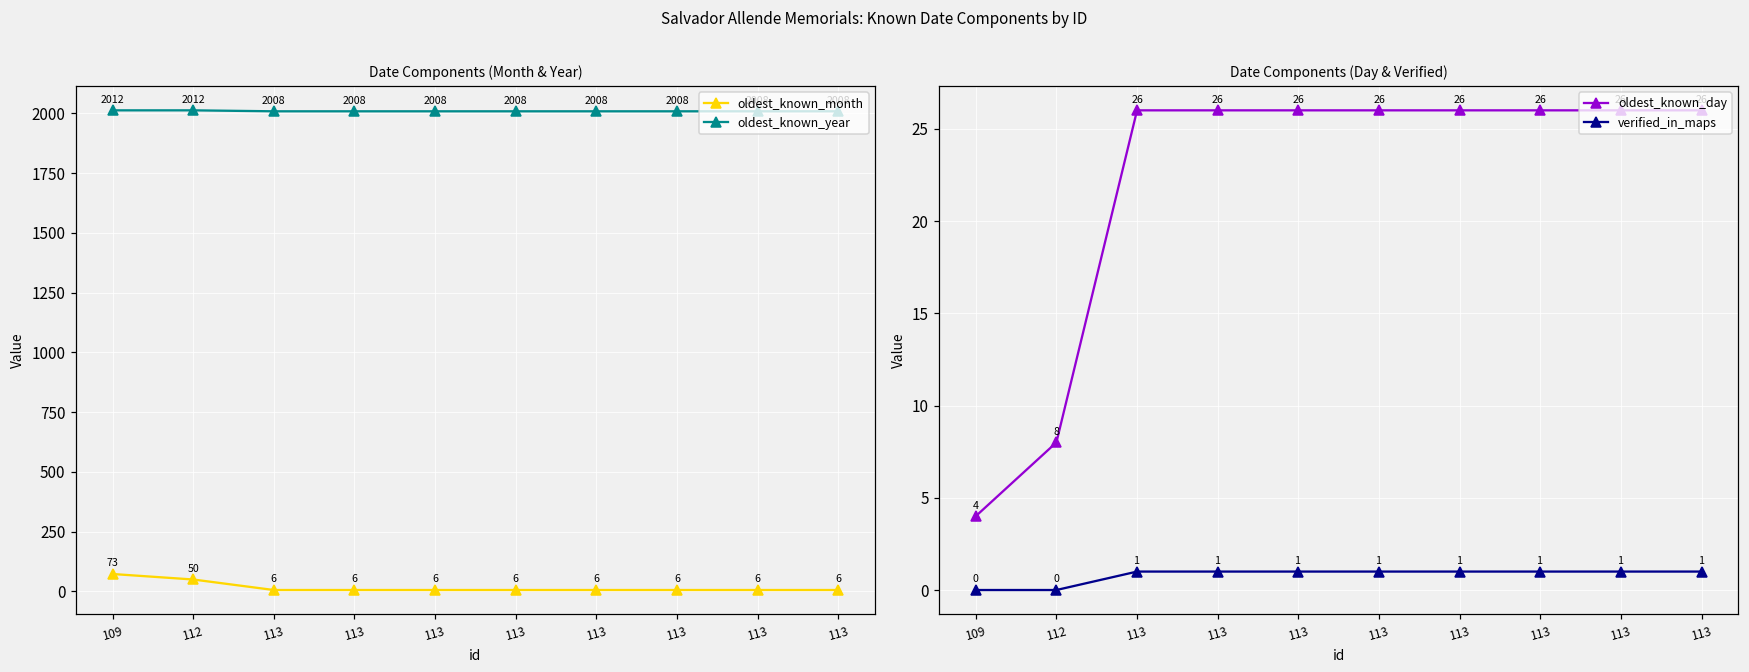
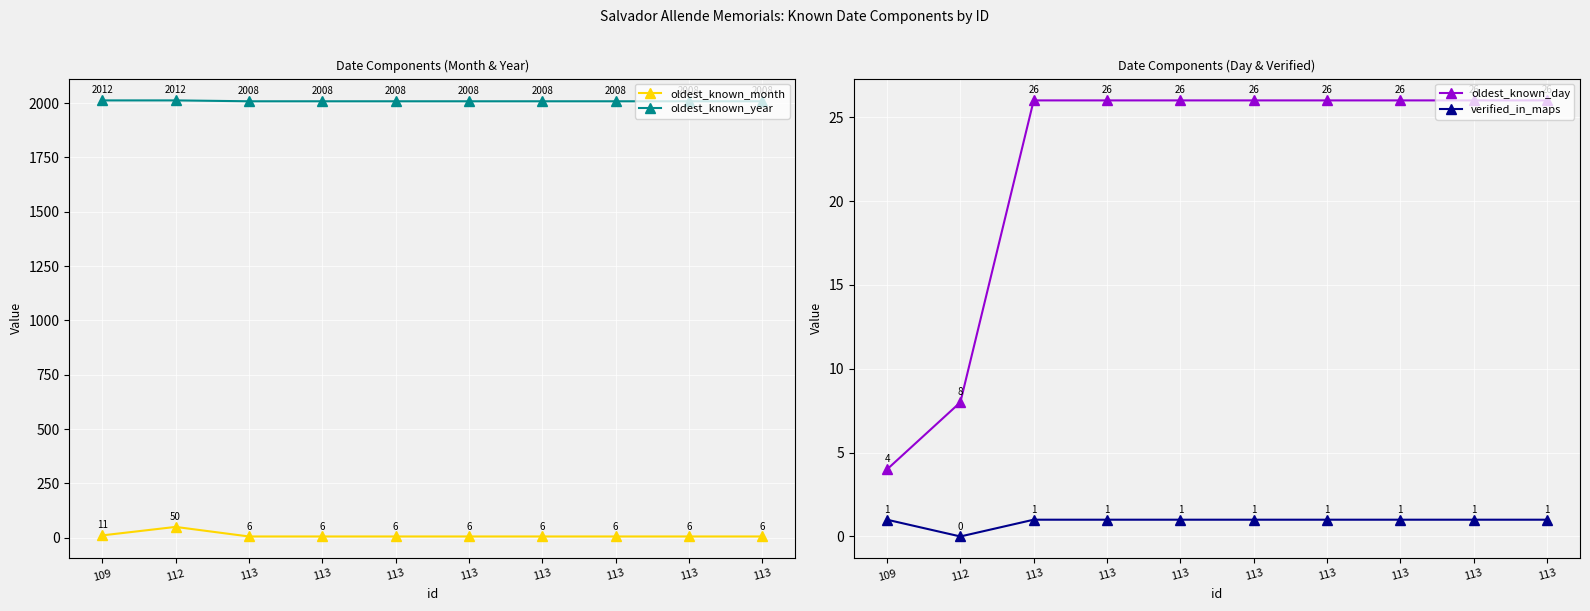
  {
    "Date Components (Month & Year)": {
      "oldest_known_month": {
-       "109": 73,
+       "109": 11,
        "112": 50
      },
      "oldest_known_year": {
        "109": 2012,
        "112": 2012
      }
    },
    "Date Components (Day & Verified)": {
      "oldest_known_day": {
        "109": 4,
        "112": 8
      },
      "verified_in_maps": {
-       "109": 0,
+       "109": 1,
        "112": 0
      }
    }
  }
